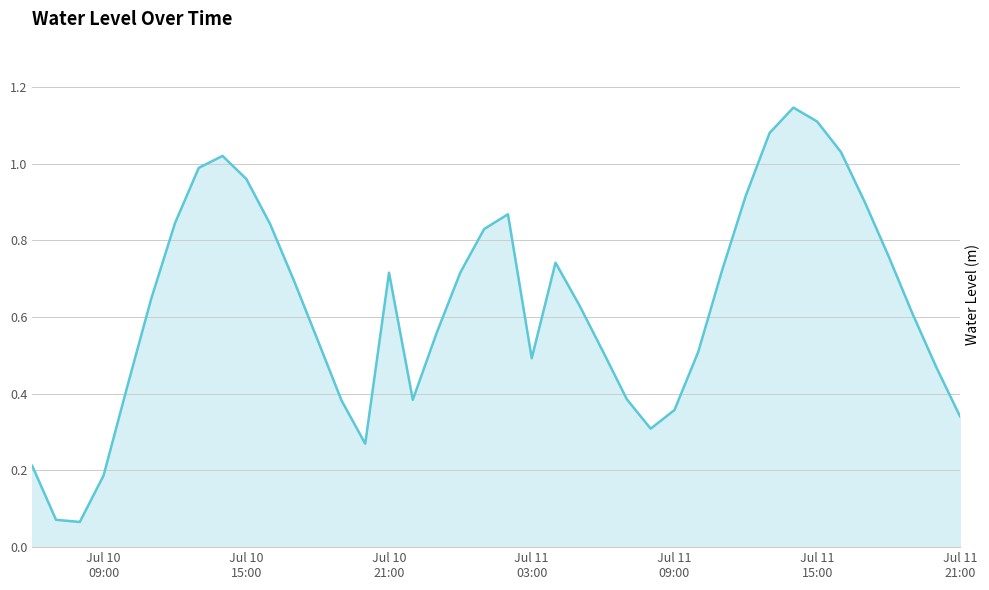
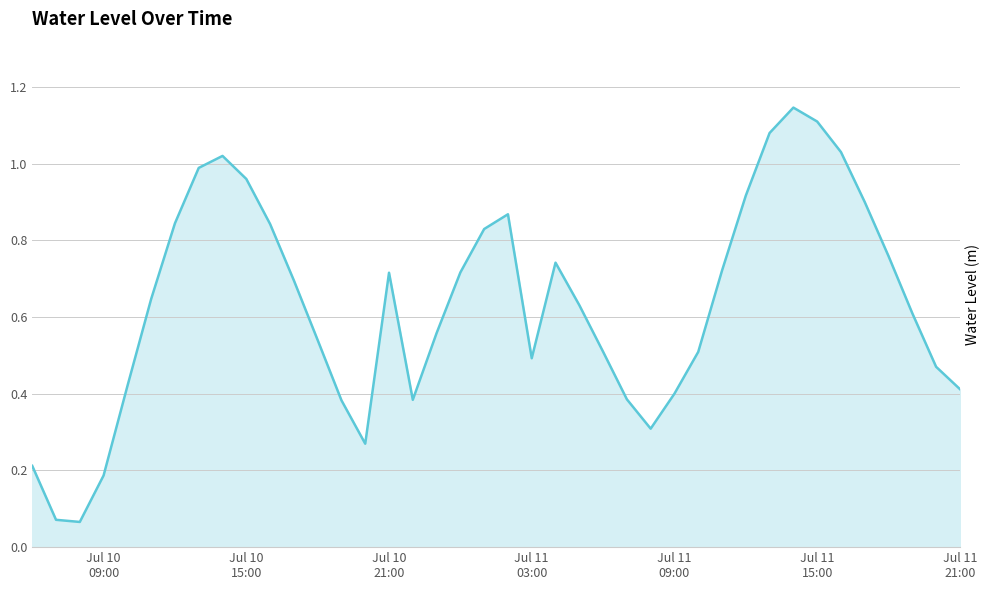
  {
    "Jul 10 09:00": 0.19,
    "Jul 10 15:00": 0.96,
    "Jul 10 21:00": 0.72,
    "Jul 11 03:00": 0.49,
-   "Jul 11 09:00": 0.36,
+   "Jul 11 09:00": 0.40,
    "Jul 11 15:00": 1.11,
-   "Jul 11 21:00": 0.34
+   "Jul 11 21:00": 0.41
  }
